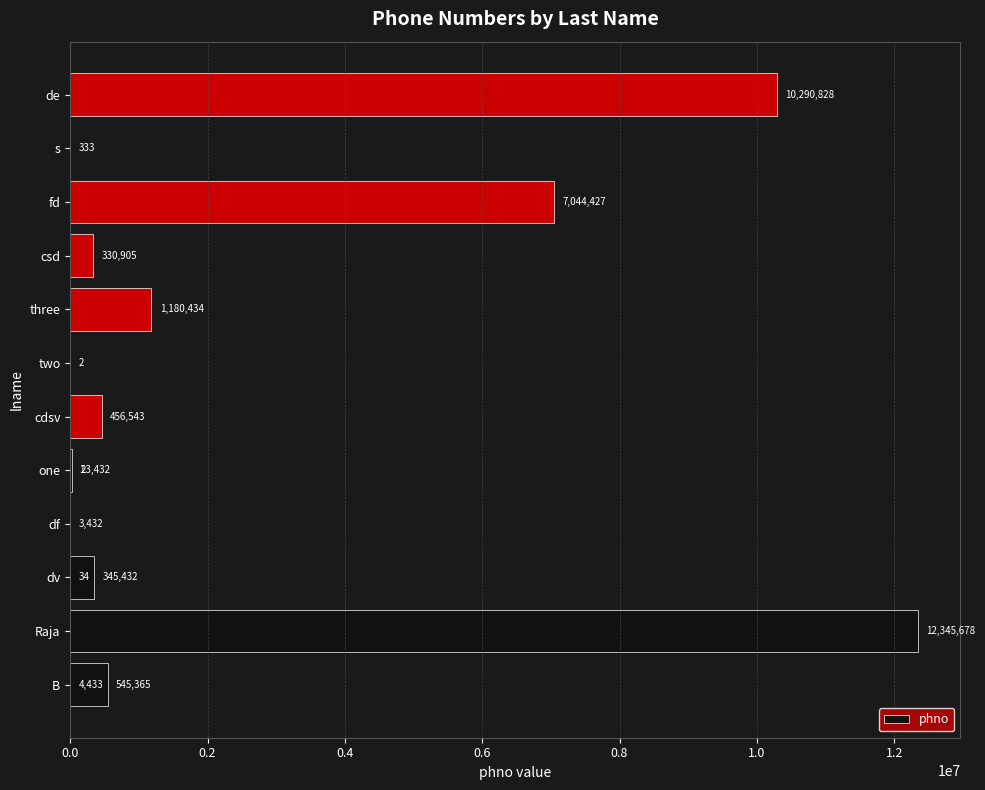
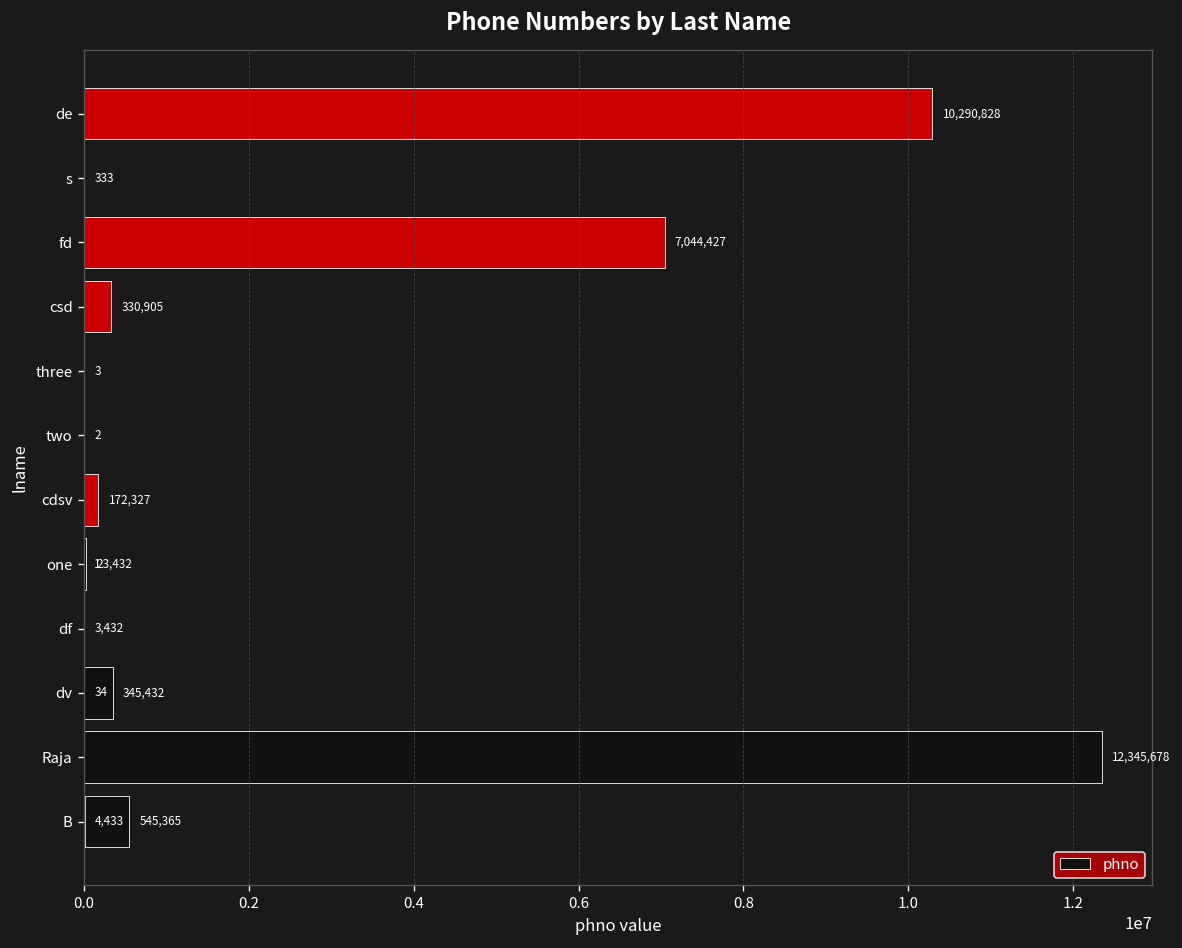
  {
    "de": "10,290,828",
    "s": "333",
    "fd": "7,044,427",
    "csd": "330,905",
-   "three": "1,180,434",
+   "three": "3",
    "two": "2",
-   "cdsv": "456,543",
+   "cdsv": "172,327",
    "df": "3,432",
    "Raja": "12,345,678"
  }
